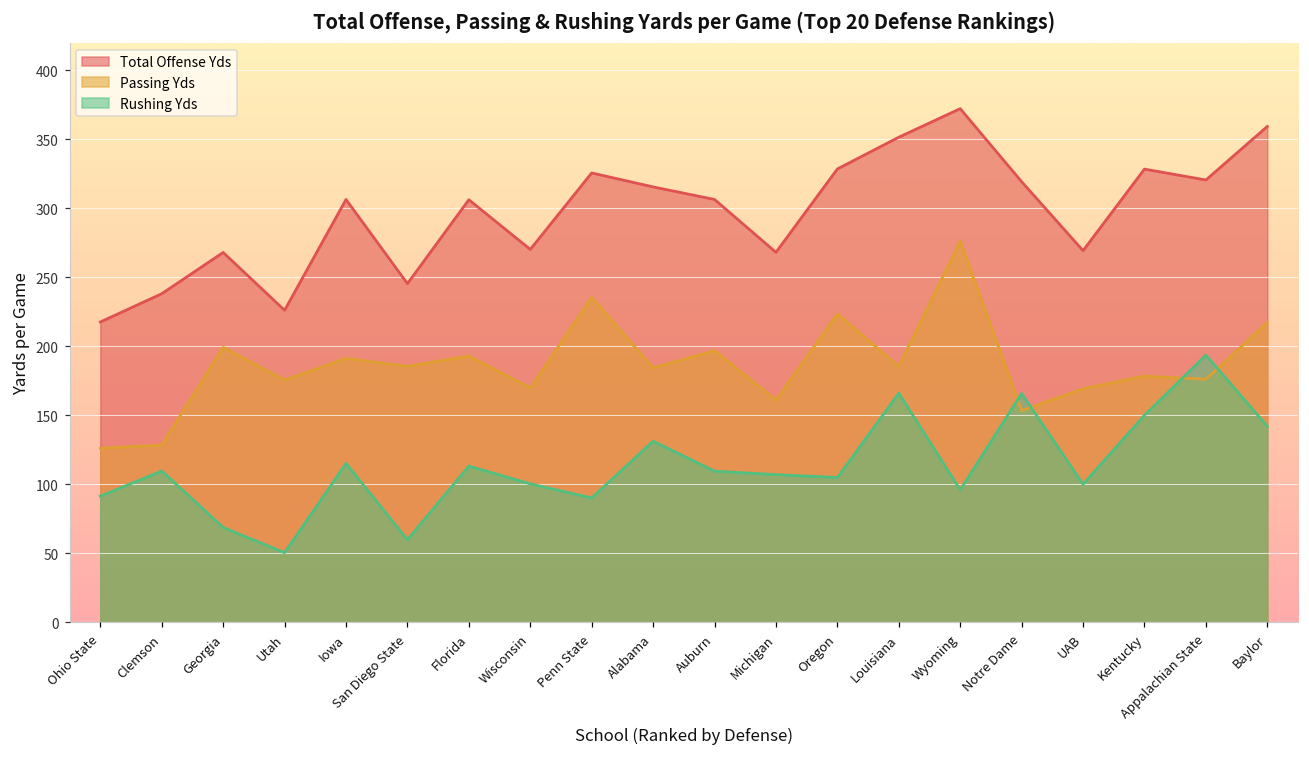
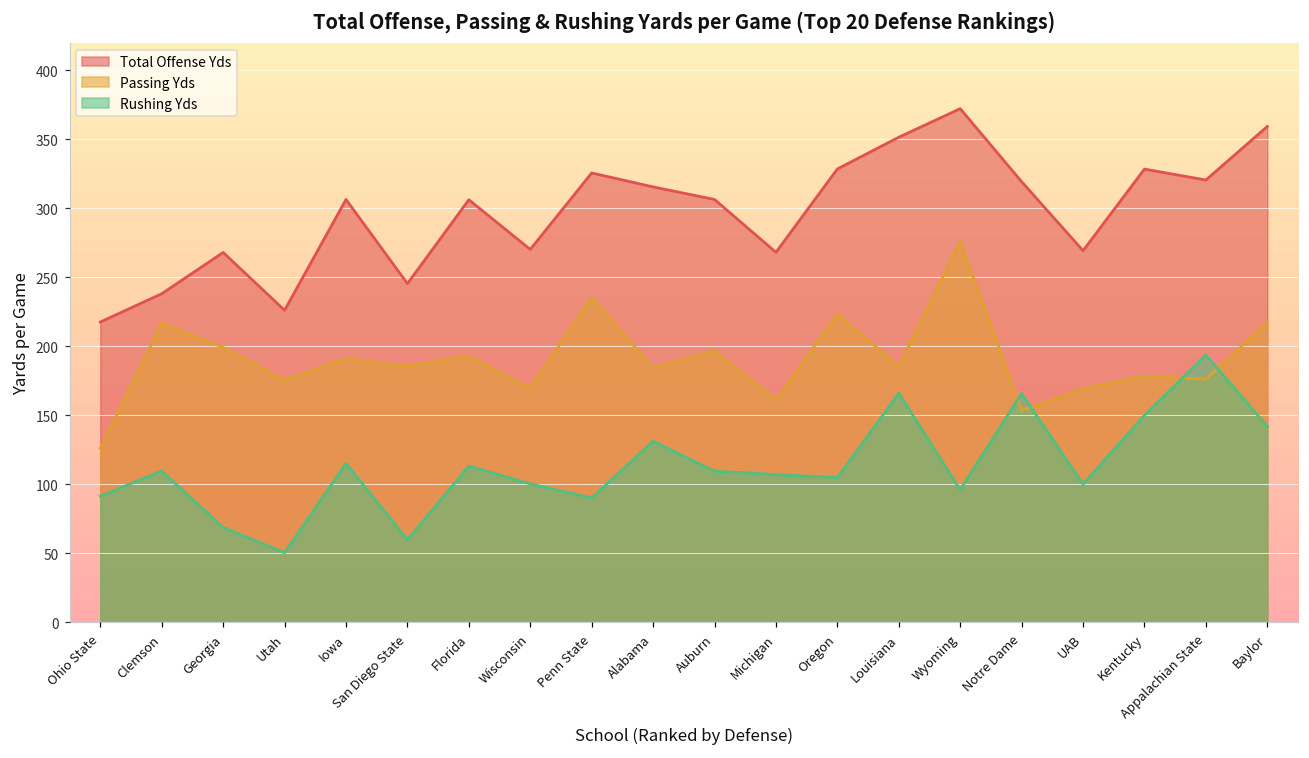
  {
    "Total Offense Yds": {
      "Ohio State": 218,
      "Clemson": 238,
      "Georgia": 268,
      "Utah": 226,
      "Iowa": 307,
      "San Diego State": 246,
      "Florida": 306,
      "Wisconsin": 270,
      "Penn State": 326,
      "Alabama": 316,
      "Auburn": 307,
      "Michigan": 268,
      "Oregon": 329,
      "Louisiana": 352,
      "Wyoming": 372,
      "Notre Dame": 319,
      "UAB": 269,
      "Kentucky": 329,
      "Appalachian State": 321,
      "Baylor": 359
    },
    "Passing Yds": {
      "Ohio State": 126,
-     "Clemson": 129,
+     "Clemson": 217,
      "Georgia": 199,
      "Utah": 176,
      "Iowa": 191,
      "San Diego State": 186,
      "Florida": 193,
      "Wisconsin": 170,
      "Penn State": 236,
      "Alabama": 184,
      "Auburn": 197,
      "Michigan": 161,
      "Oregon": 224,
      "Louisiana": 186,
      "Wyoming": 276,
      "Notre Dame": 154,
      "UAB": 169,
      "Kentucky": 179,
      "Appalachian State": 176,
      "Baylor": 217
    },
    "Rushing Yds": {
      "Ohio State": 92,
      "Clemson": 110,
      "Georgia": 69,
      "Utah": 51,
      "Iowa": 115,
      "San Diego State": 60,
      "Florida": 113,
      "Wisconsin": 100,
      "Penn State": 90,
      "Alabama": 131,
      "Auburn": 110,
      "Michigan": 107,
      "Oregon": 105,
      "Louisiana": 166,
      "Wyoming": 96,
      "Notre Dame": 166,
      "UAB": 100,
      "Kentucky": 150,
      "Appalachian State": 194,
      "Baylor": 142
    }
  }
